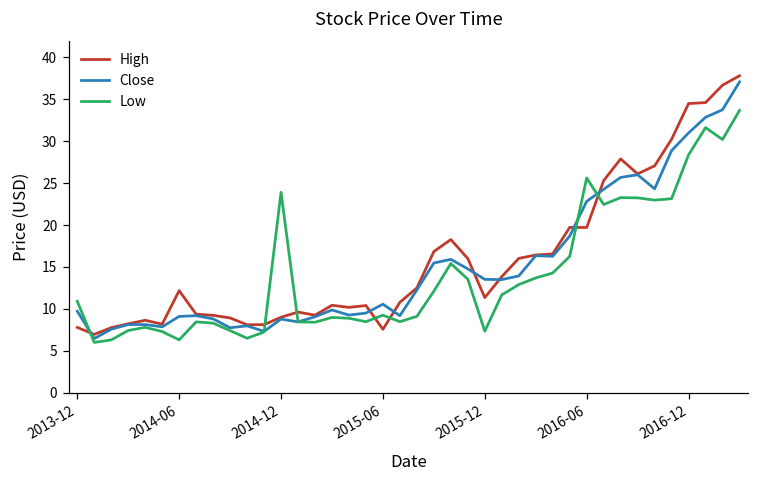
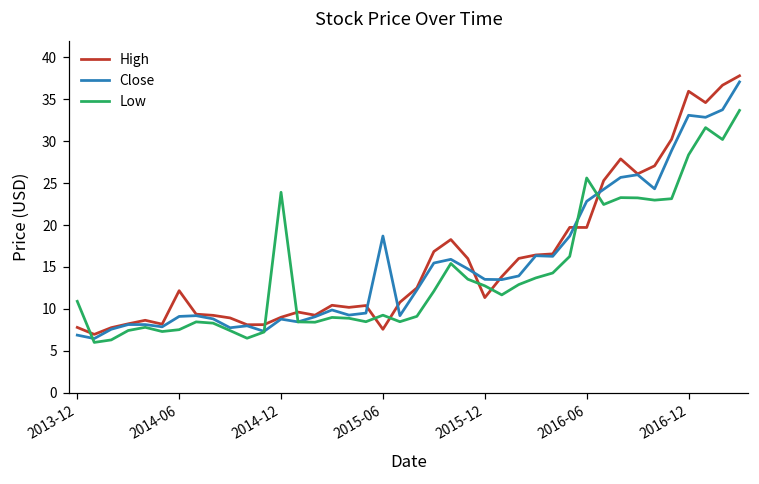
  {
    "High": {
      "2013-12": 8,
      "2014-06": 12,
      "2015-06": 8,
      "2015-12": 11,
      "2016-06": 20,
-     "2016-12": 34
+     "2016-12": 36
    },
    "Close": {
-     "2013-12": 10,
+     "2013-12": 7,
      "2014-06": 9,
-     "2015-06": 11,
+     "2015-06": 19,
      "2015-12": 14,
      "2016-06": 23,
-     "2016-12": 31
+     "2016-12": 33
    },
    "Low": {
      "2013-12": 11,
-     "2014-06": 6,
+     "2014-06": 8,
      "2014-12": 24,
      "2015-06": 9,
-     "2015-12": 7,
+     "2015-12": 13,
      "2016-06": 26,
      "2016-12": 28
    }
  }
